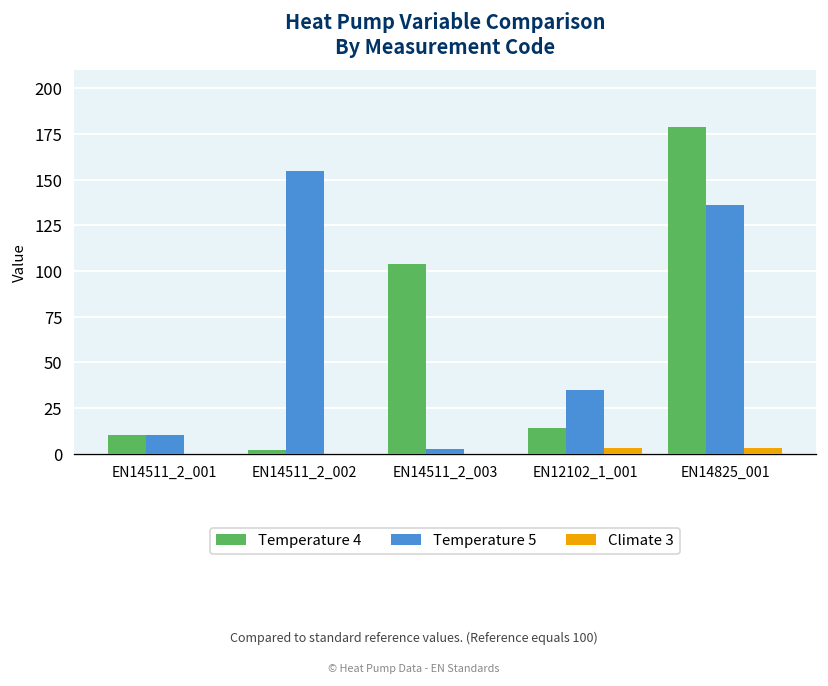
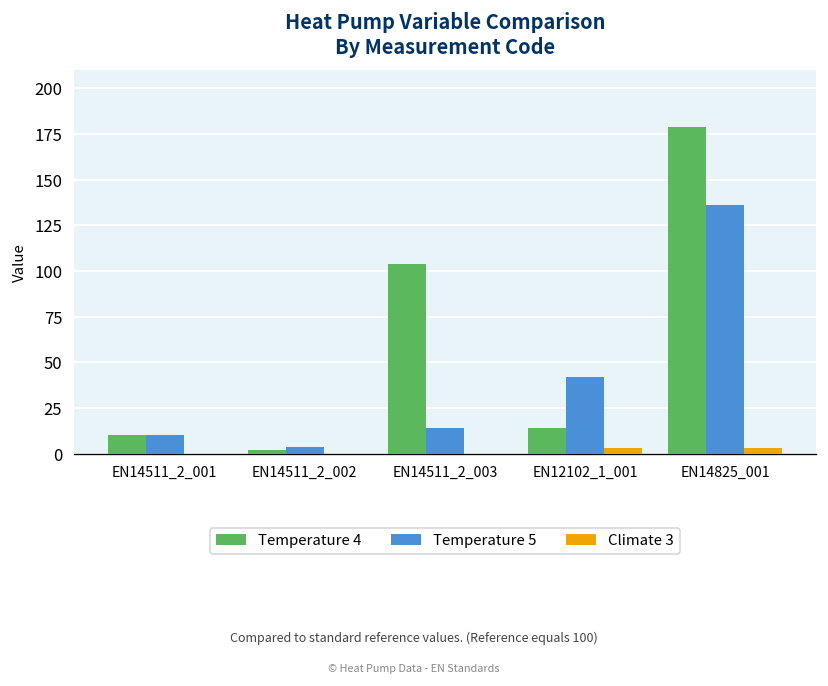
  {
    "Temperature 4": {
      "EN14511_2_001": 10,
      "EN14511_2_002": 2,
      "EN14511_2_003": 104,
      "EN12102_1_001": 14,
      "EN14825_001": 179
    },
    "Temperature 5": {
      "EN14511_2_001": 10,
-     "EN14511_2_002": 155,
-     "EN14511_2_003": 3,
-     "EN12102_1_001": 35,
+     "EN14511_2_002": 4,
+     "EN14511_2_003": 14,
+     "EN12102_1_001": 42,
      "EN14825_001": 136
    },
    "Climate 3": {
      "EN14511_2_001": 0,
      "EN14511_2_002": 0,
      "EN14511_2_003": 0,
      "EN12102_1_001": 3,
      "EN14825_001": 3
    }
  }
